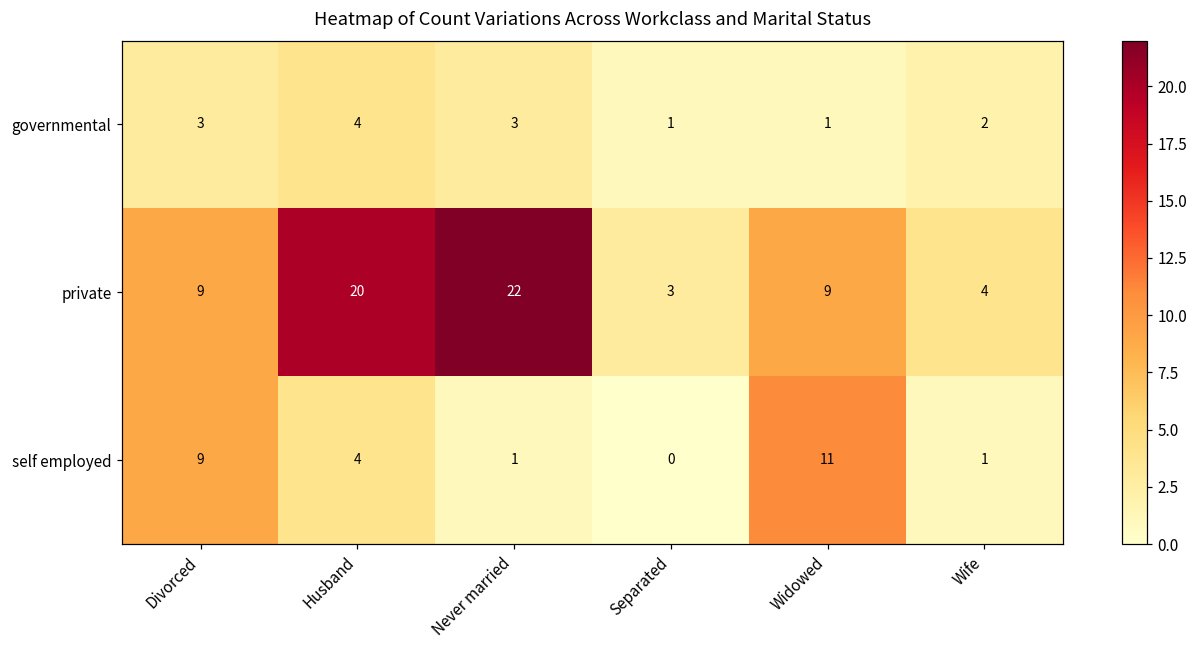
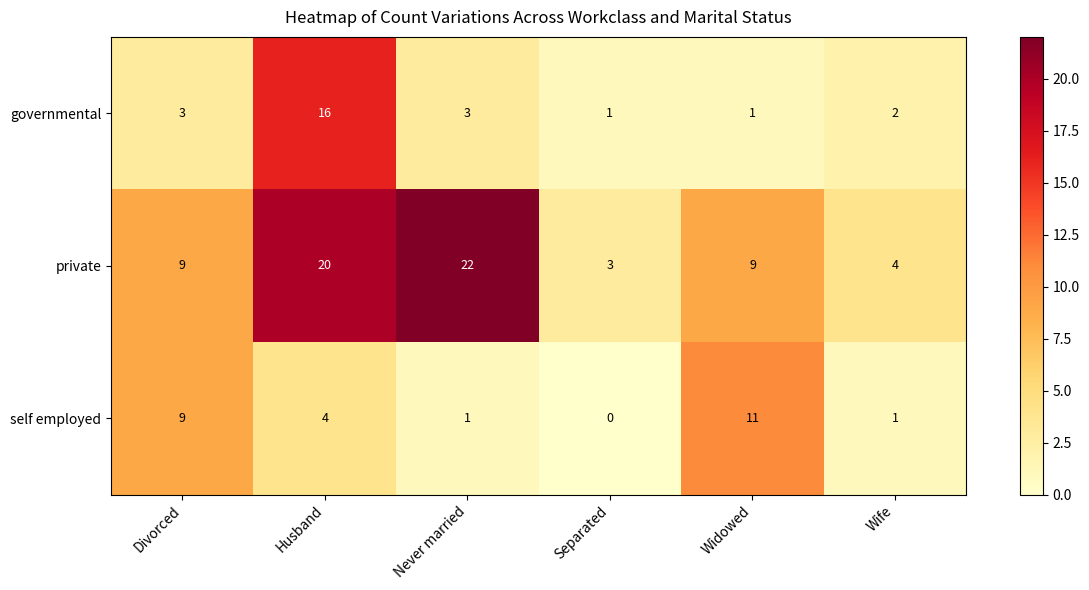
  {
    "governmental": {
      "Divorced": 3,
-     "Husband": 4,
+     "Husband": 16,
      "Never married": 3,
      "Separated": 1,
      "Widowed": 1,
      "Wife": 2
    },
    "private": {
      "Divorced": 9,
      "Husband": 20,
      "Never married": 22,
      "Separated": 3,
      "Widowed": 9,
      "Wife": 4
    },
    "self employed": {
      "Divorced": 9,
      "Husband": 4,
      "Never married": 1,
      "Separated": 0,
      "Widowed": 11,
      "Wife": 1
    }
  }
